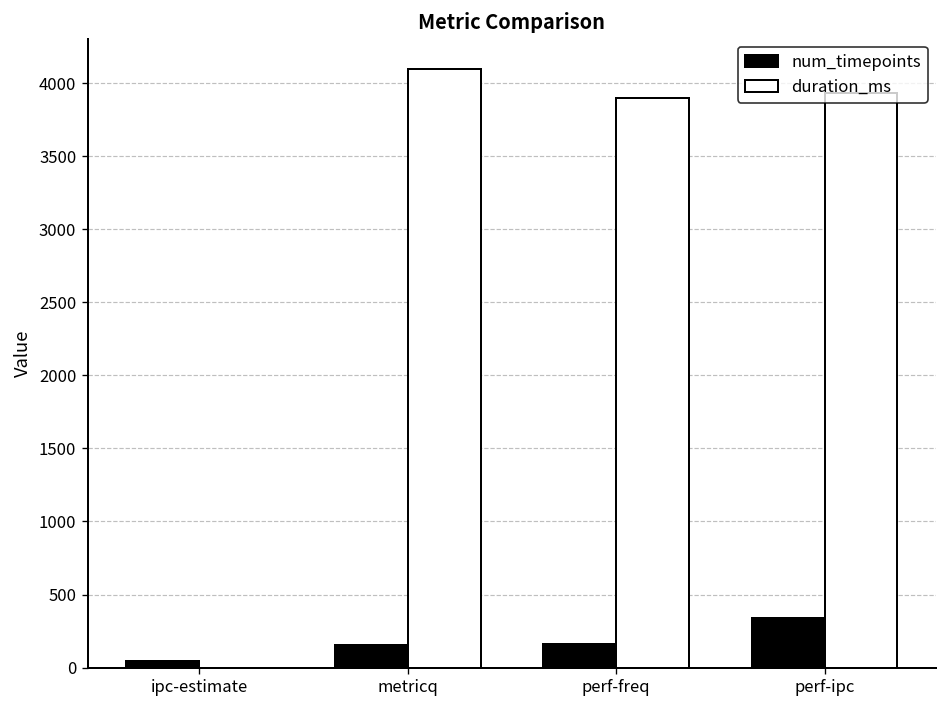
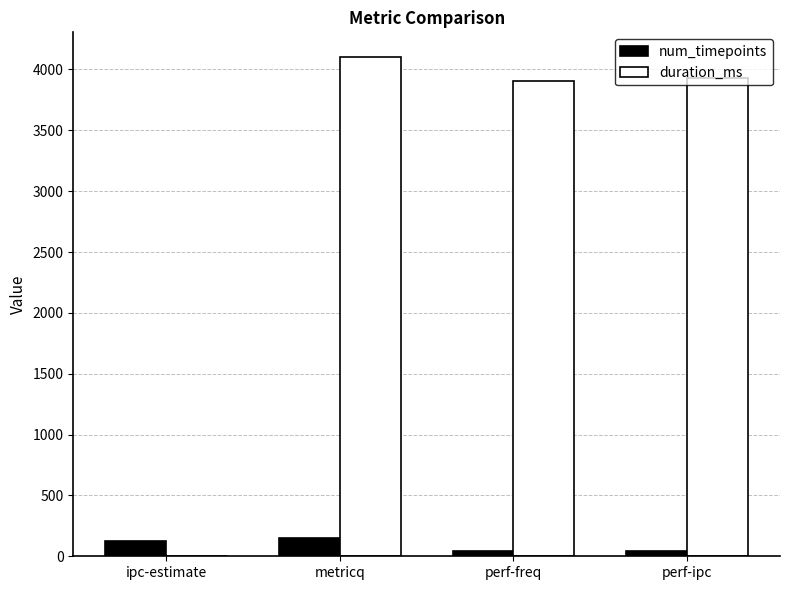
  {
    "num_timepoints": {
-     "ipc-estimate": 50,
+     "ipc-estimate": 130,
      "metricq": 150,
-     "perf-freq": 160,
-     "perf-ipc": 340
+     "perf-freq": 40,
+     "perf-ipc": 40
    },
    "duration_ms": {
      "ipc-estimate": 0,
      "metricq": 4100,
      "perf-freq": 3900
    }
  }
